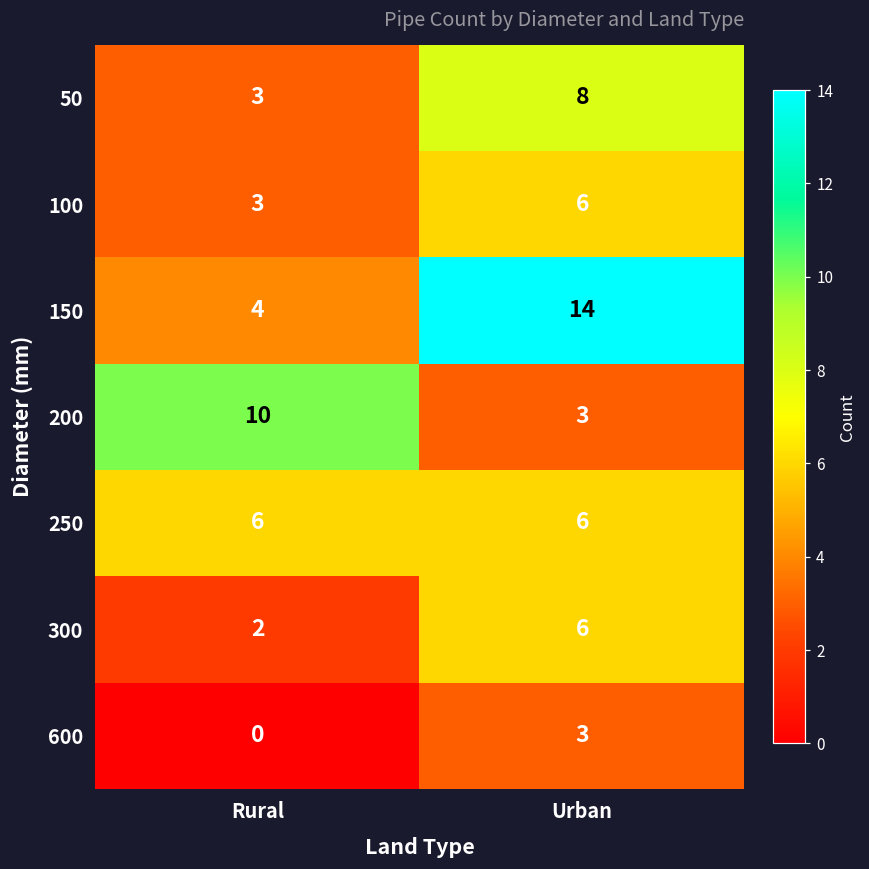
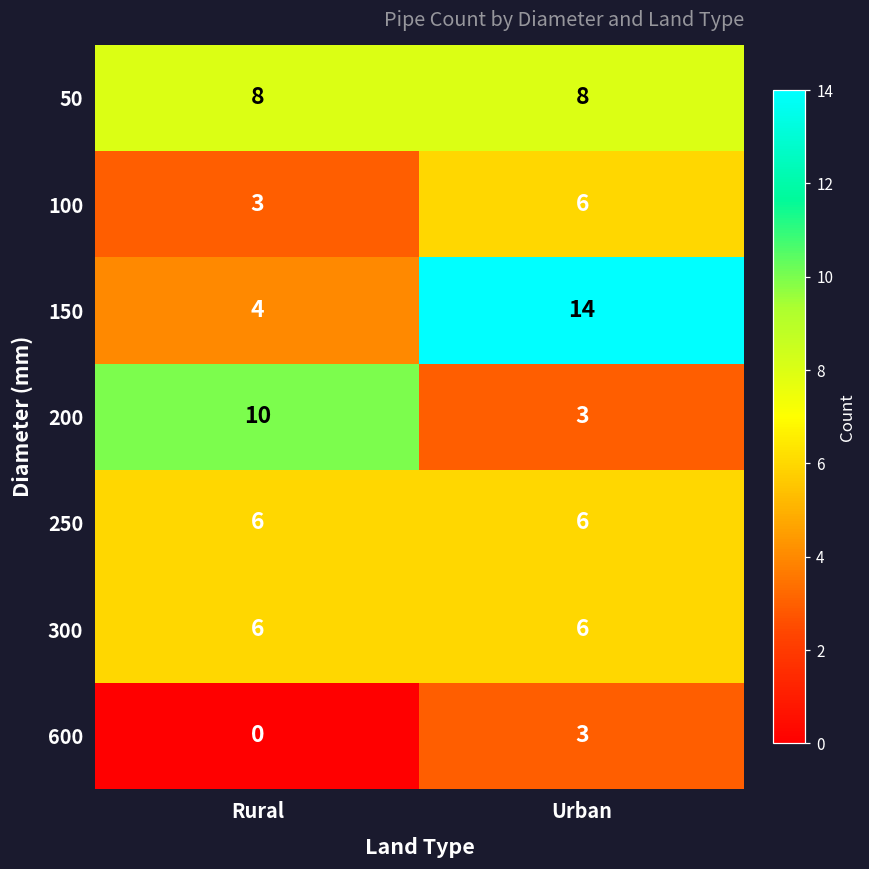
  {
    "50": {
-     "Rural": 3,
+     "Rural": 8,
      "Urban": 8
    },
    "100": {
      "Rural": 3,
      "Urban": 6
    },
    "150": {
      "Rural": 4,
      "Urban": 14
    },
    "200": {
      "Rural": 10,
      "Urban": 3
    },
    "250": {
      "Rural": 6,
      "Urban": 6
    },
    "300": {
-     "Rural": 2,
+     "Rural": 6,
      "Urban": 6
    },
    "600": {
      "Rural": 0,
      "Urban": 3
    }
  }
